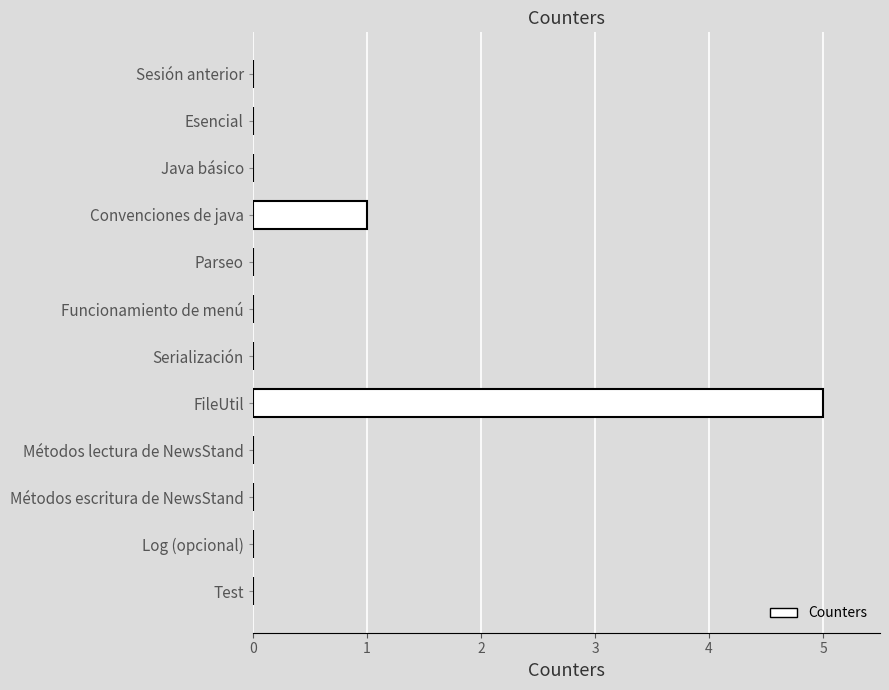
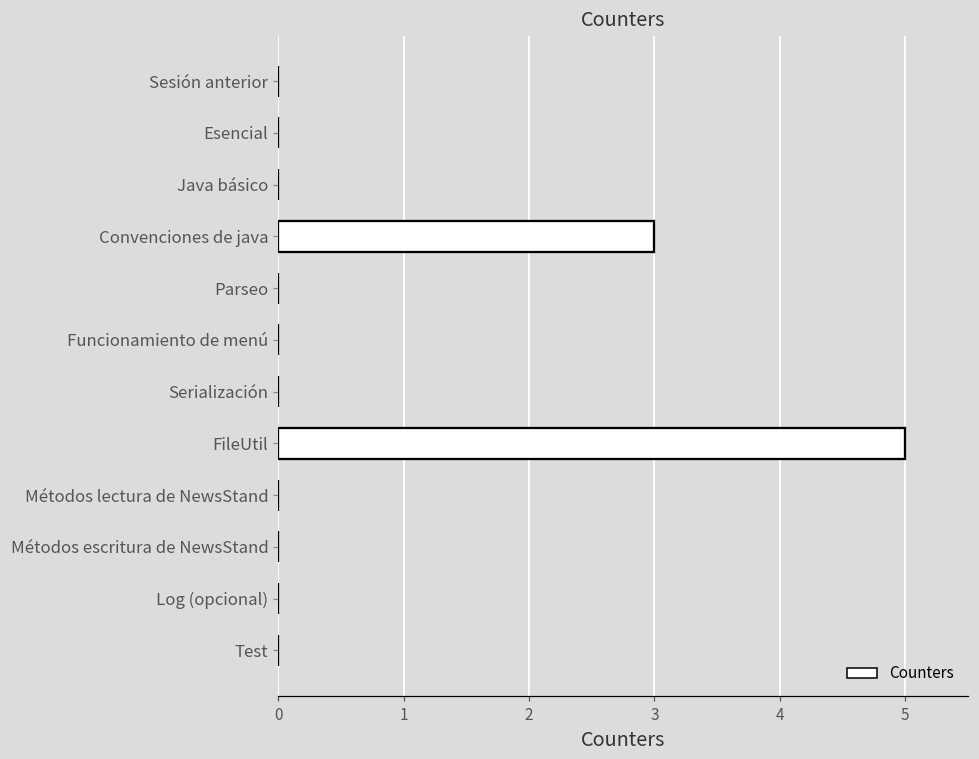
  {
    "Sesión anterior": 0,
    "Esencial": 0,
    "Java básico": 0,
-   "Convenciones de java": 1,
+   "Convenciones de java": 3,
    "Parseo": 0,
    "Funcionamiento de menú": 0,
    "Serialización": 0,
    "FileUtil": 5,
    "Métodos lectura de NewsStand": 0,
    "Métodos escritura de NewsStand": 0,
    "Log (opcional)": 0,
    "Test": 0
  }
